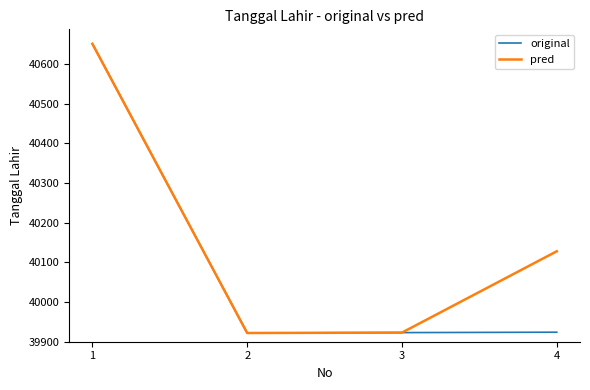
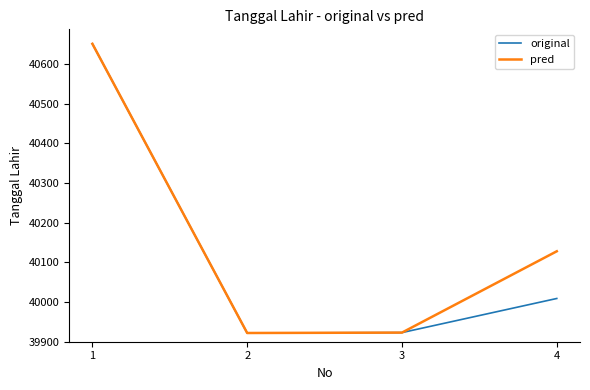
  {
    "original": {
-     "4": 39920
+     "4": 40010
    },
    "pred": {
      "4": 40130
    }
  }
